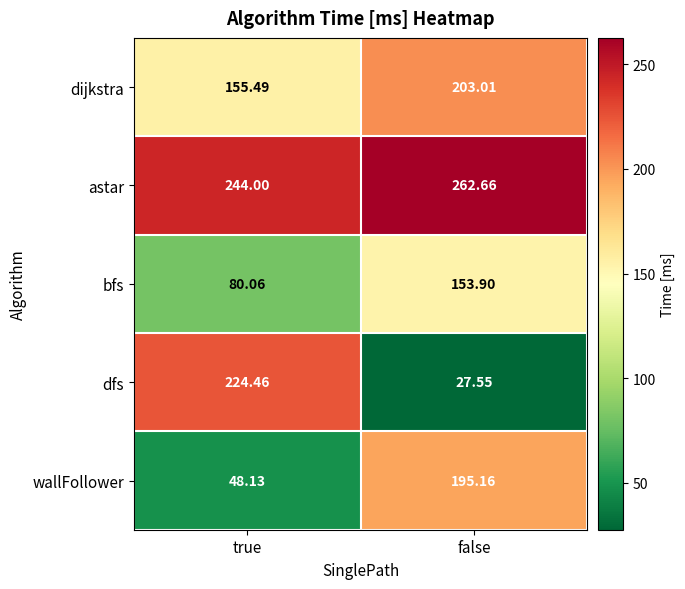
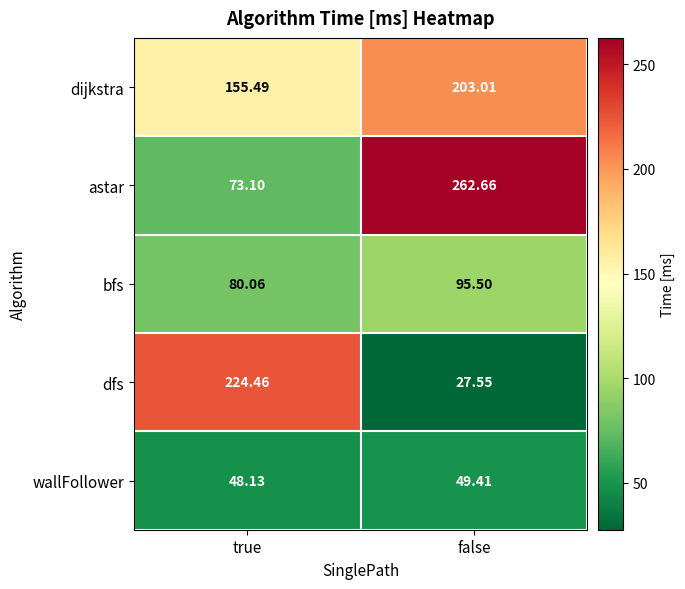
  {
    "dijkstra": {
      "true": 155.49,
      "false": 203.01
    },
    "astar": {
-     "true": 244.00,
+     "true": 73.10,
      "false": 262.66
    },
    "bfs": {
      "true": 80.06,
-     "false": 153.90
+     "false": 95.50
    },
    "dfs": {
      "true": 224.46,
      "false": 27.55
    },
    "wallFollower": {
      "true": 48.13,
-     "false": 195.16
+     "false": 49.41
    }
  }
